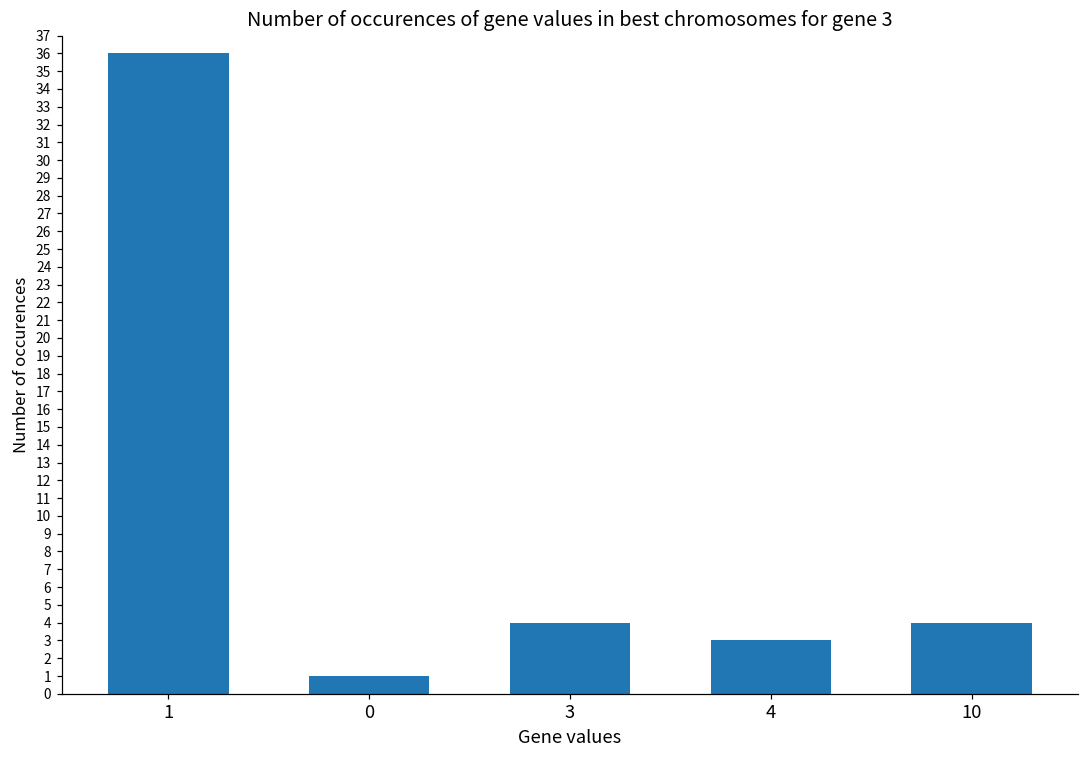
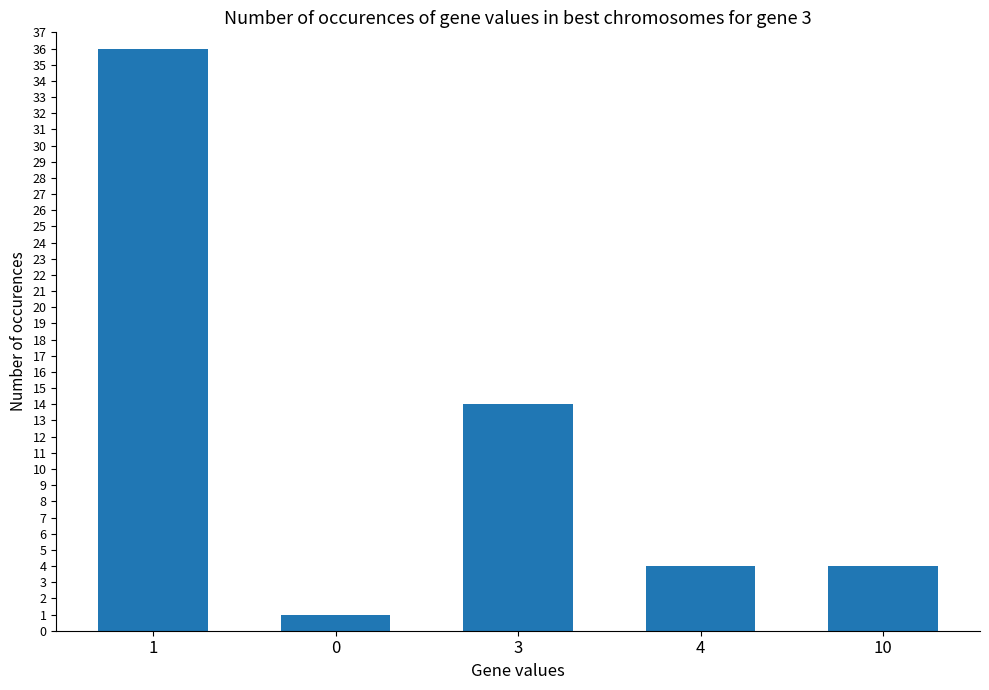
  {
    "1": 36,
    "0": 1,
-   "3": 4,
-   "4": 3,
+   "3": 14,
+   "4": 4,
    "10": 4
  }
